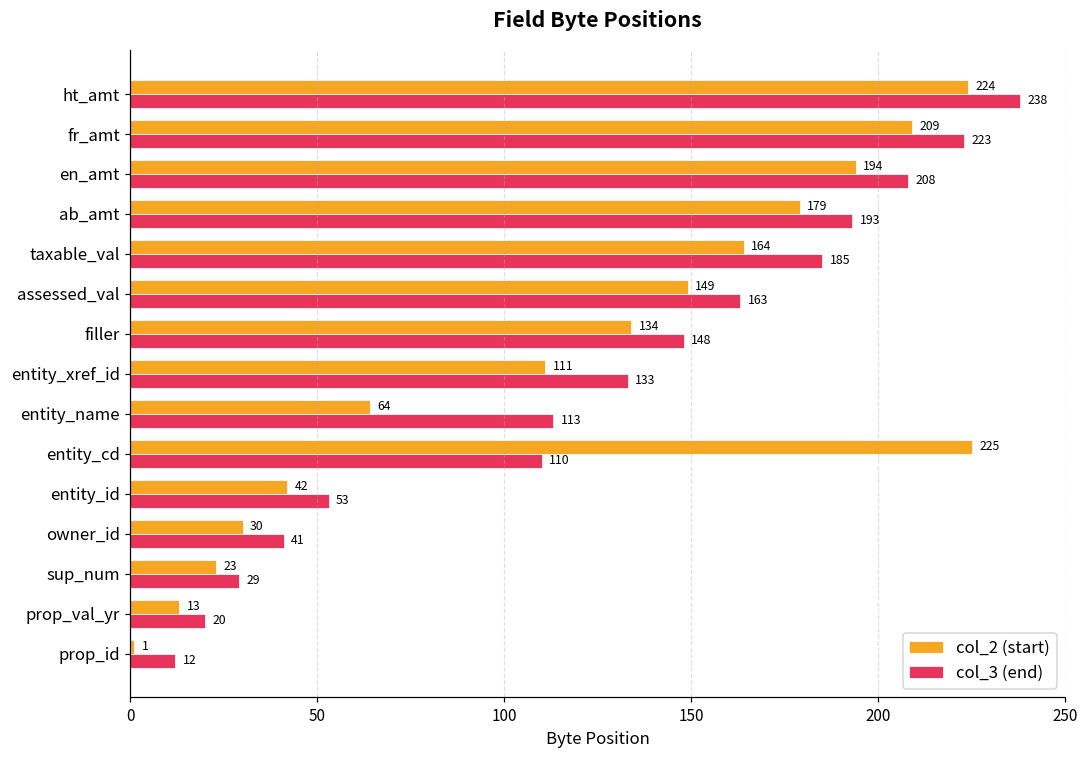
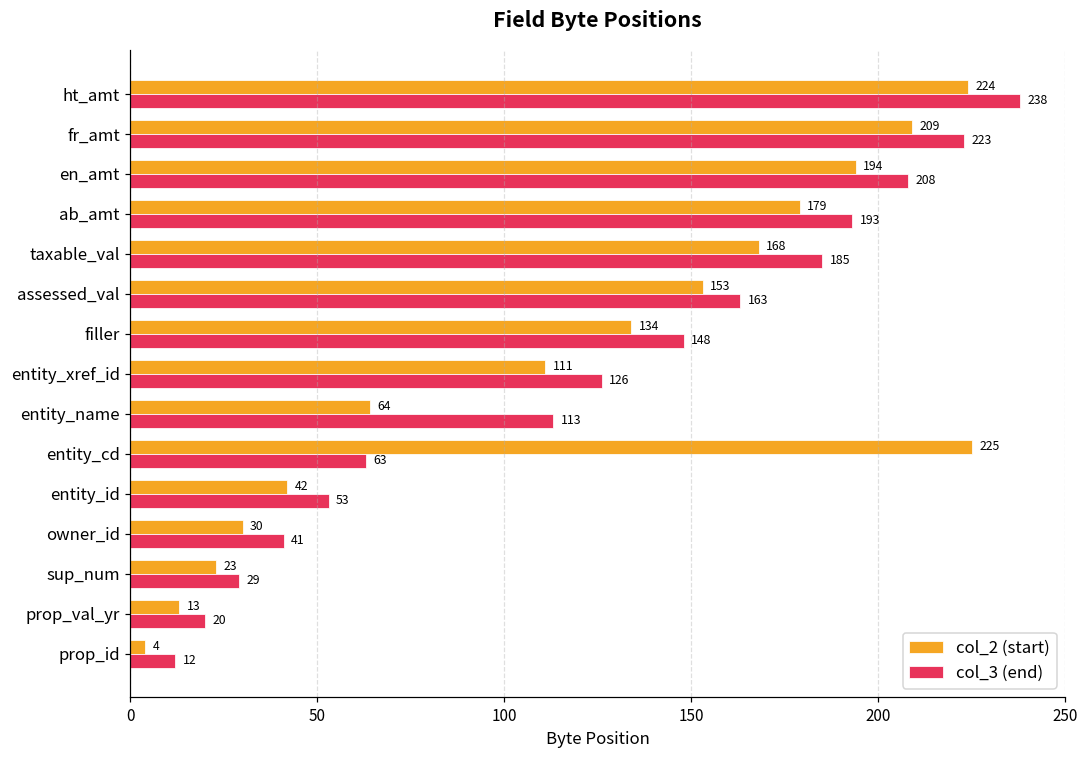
  {
    "col_2 (start)": {
      "ht_amt": 224,
      "fr_amt": 209,
      "en_amt": 194,
      "ab_amt": 179,
-     "taxable_val": 164,
-     "assessed_val": 149,
+     "taxable_val": 168,
+     "assessed_val": 153,
      "filler": 134,
      "entity_xref_id": 111,
      "entity_name": 64,
      "entity_cd": 225,
      "entity_id": 42,
      "owner_id": 30,
      "sup_num": 23,
      "prop_val_yr": 13,
-     "prop_id": 1
+     "prop_id": 4
    },
    "col_3 (end)": {
      "ht_amt": 238,
      "fr_amt": 223,
      "en_amt": 208,
      "ab_amt": 193,
      "taxable_val": 185,
      "assessed_val": 163,
      "filler": 148,
-     "entity_xref_id": 133,
+     "entity_xref_id": 126,
      "entity_name": 113,
-     "entity_cd": 110,
+     "entity_cd": 63,
      "entity_id": 53,
      "owner_id": 41,
      "sup_num": 29,
      "prop_val_yr": 20,
      "prop_id": 12
    }
  }
